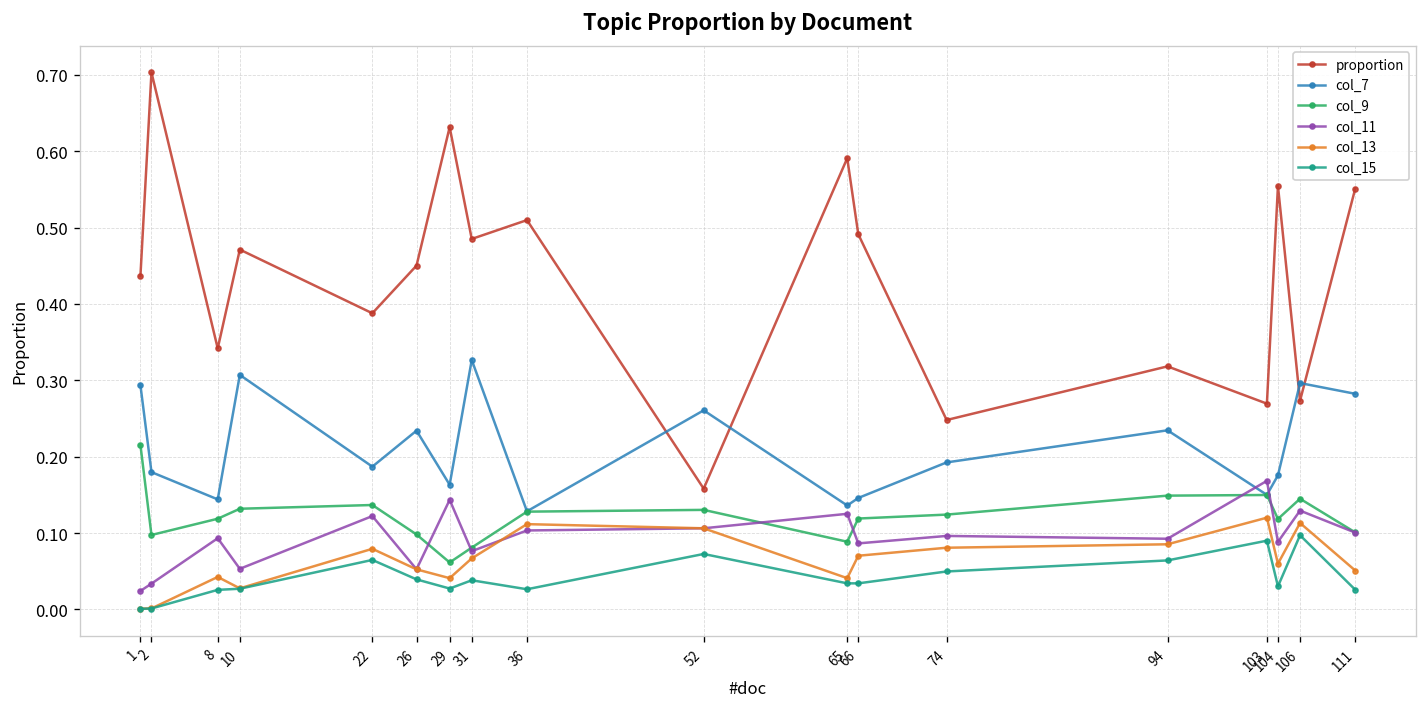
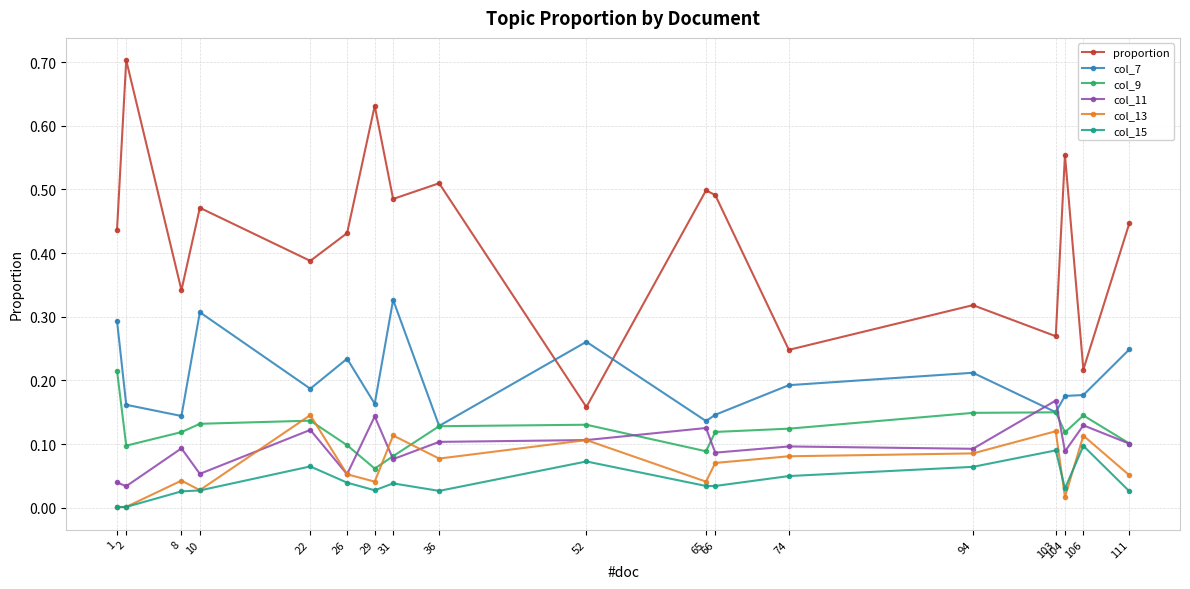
  {
    "proportion": {
      "1": 0.44,
      "2": 0.70,
      "8": 0.34,
      "10": 0.47,
      "22": 0.39,
-     "26": 0.45,
+     "26": 0.43,
      "29": 0.63,
      "31": 0.49,
      "36": 0.51,
      "52": 0.16,
-     "65": 0.59,
+     "65": 0.50,
      "66": 0.49,
      "74": 0.25,
      "94": 0.32,
      "103": 0.27,
      "104": 0.55,
-     "106": 0.27,
-     "111": 0.55
+     "106": 0.22,
+     "111": 0.45
    },
    "col_7": {
      "1": 0.29,
-     "2": 0.18,
+     "2": 0.16,
      "8": 0.14,
      "10": 0.31,
      "22": 0.19,
      "26": 0.23,
      "29": 0.16,
      "31": 0.33,
      "52": 0.26,
      "65": 0.14,
      "66": 0.15,
      "74": 0.19,
-     "94": 0.23,
+     "94": 0.21,
      "104": 0.18,
-     "106": 0.30,
-     "111": 0.28
+     "106": 0.18,
+     "111": 0.25
    },
    "col_11": {
-     "1": 0.02,
+     "1": 0.04,
      "2": 0.03,
      "8": 0.09,
      "10": 0.05,
      "22": 0.12,
      "29": 0.14,
      "31": 0.08,
      "36": 0.10,
      "65": 0.13,
      "66": 0.09,
      "74": 0.10,
      "94": 0.09,
      "103": 0.17,
      "104": 0.09,
      "106": 0.13
    },
    "col_13": {
      "8": 0.04,
-     "22": 0.08,
+     "22": 0.15,
      "29": 0.04,
-     "31": 0.07,
-     "36": 0.11,
+     "31": 0.11,
+     "36": 0.08,
      "65": 0.04,
      "66": 0.07,
      "74": 0.08,
      "94": 0.09,
      "103": 0.12,
-     "104": 0.06,
+     "104": 0.02,
      "106": 0.11,
      "111": 0.05
    }
  }
